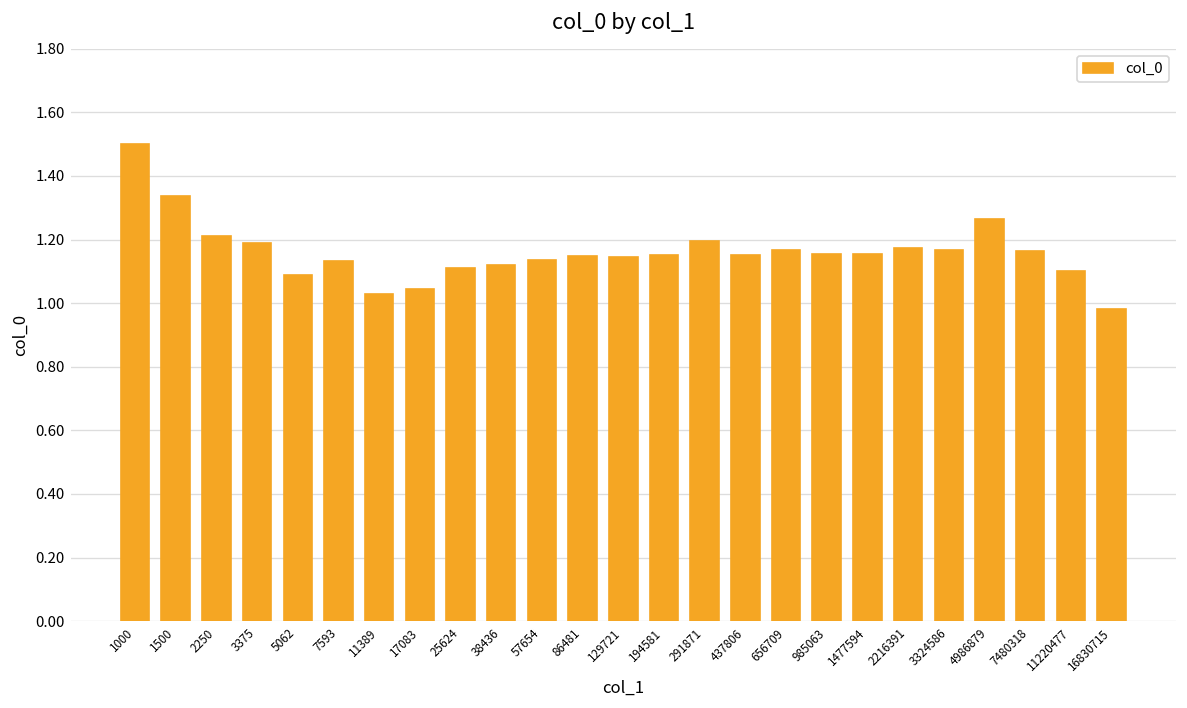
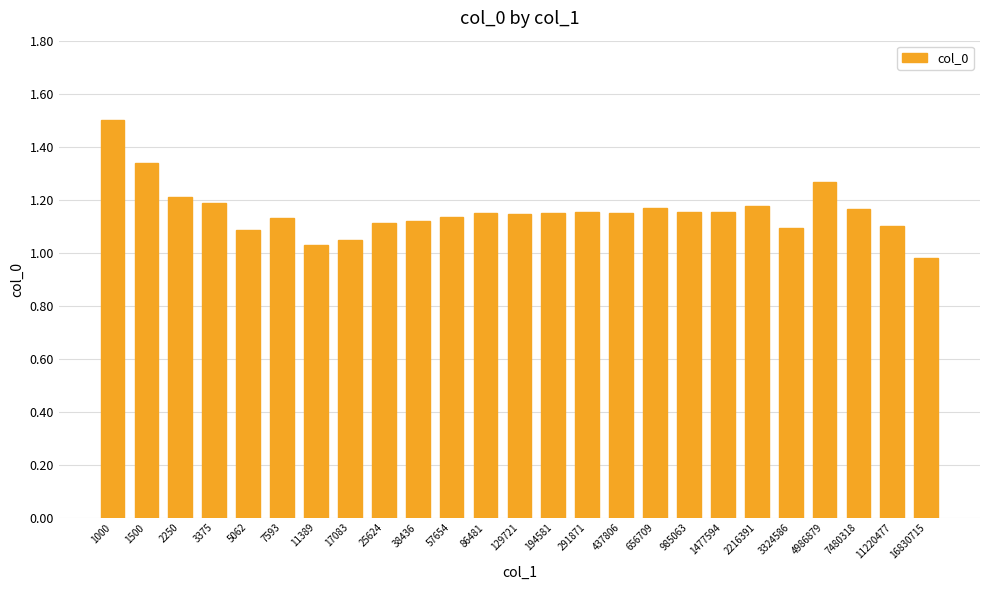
  {
    "1000": 1.50,
    "1500": 1.34,
    "2250": 1.21,
    "3375": 1.19,
    "5062": 1.09,
    "7593": 1.13,
    "11389": 1.03,
    "17083": 1.05,
    "25624": 1.11,
    "38436": 1.12,
    "57654": 1.14,
    "86481": 1.15,
    "129721": 1.15,
    "194581": 1.15,
-   "291871": 1.20,
+   "291871": 1.15,
    "437806": 1.15,
    "656709": 1.17,
    "985063": 1.15,
    "1477594": 1.15,
    "2216391": 1.18,
-   "3324586": 1.17,
+   "3324586": 1.09,
    "4986879": 1.27,
    "7480318": 1.16,
    "11220477": 1.10,
    "16830715": 0.98
  }
